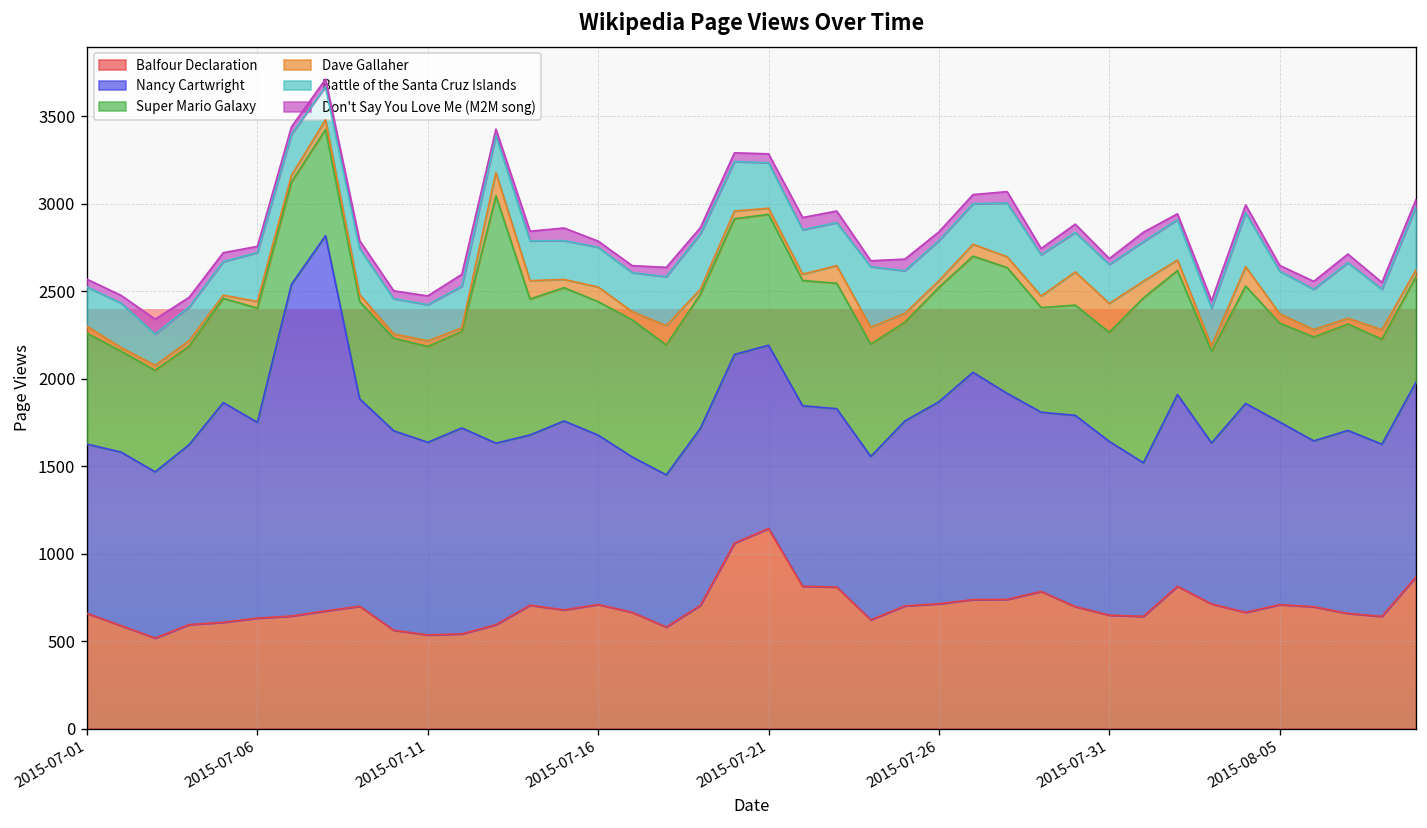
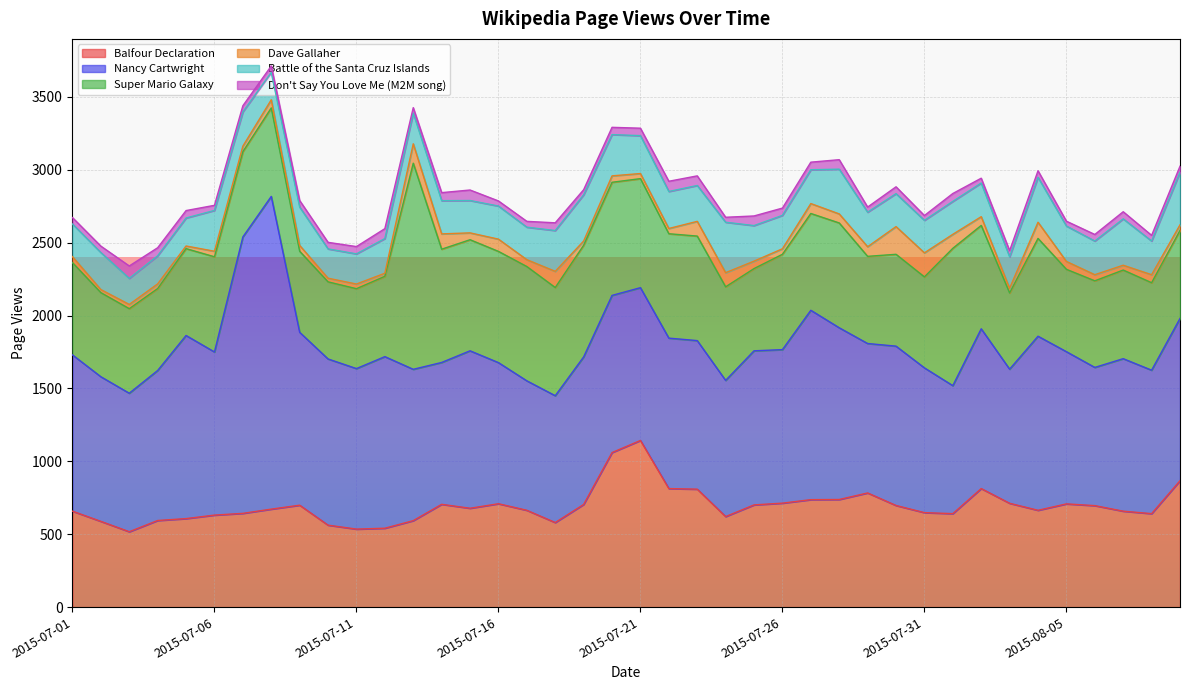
  {
    "Balfour Declaration": {
      "2015-07-01": 660,
      "2015-07-06": 630,
      "2015-07-11": 540,
      "2015-07-16": 710,
      "2015-07-21": 1140,
      "2015-07-26": 710,
      "2015-07-31": 650,
      "2015-08-05": 710
    },
    "Nancy Cartwright": {
-     "2015-07-01": 970,
+     "2015-07-01": 1070,
      "2015-07-06": 1120,
      "2015-07-11": 1100,
      "2015-07-16": 970,
      "2015-07-21": 1050,
-     "2015-07-26": 1160,
+     "2015-07-26": 1050,
      "2015-07-31": 990,
      "2015-08-05": 1040
    },
    "Super Mario Galaxy": {
      "2015-07-01": 630,
      "2015-07-06": 650,
      "2015-07-11": 550,
      "2015-07-16": 760,
      "2015-07-21": 750,
      "2015-07-26": 650,
      "2015-07-31": 620,
      "2015-08-05": 570
    },
    "Dave Gallaher": {
      "2015-07-01": 40,
      "2015-07-06": 40,
      "2015-07-11": 30,
      "2015-07-16": 80,
      "2015-07-21": 40,
      "2015-07-26": 40,
      "2015-07-31": 170,
      "2015-08-05": 50
    },
    "Battle of the Santa Cruz Islands": {
      "2015-07-01": 220,
      "2015-07-06": 280,
      "2015-07-11": 210,
      "2015-07-16": 230,
      "2015-07-21": 260,
      "2015-07-26": 230,
      "2015-07-31": 220,
      "2015-08-05": 240
    },
    "Don't Say You Love Me (M2M song)": {
      "2015-07-01": 40,
      "2015-07-06": 40,
      "2015-07-11": 50,
      "2015-07-16": 40,
      "2015-07-21": 50,
      "2015-07-26": 50,
      "2015-07-31": 30,
      "2015-08-05": 30
    }
  }
